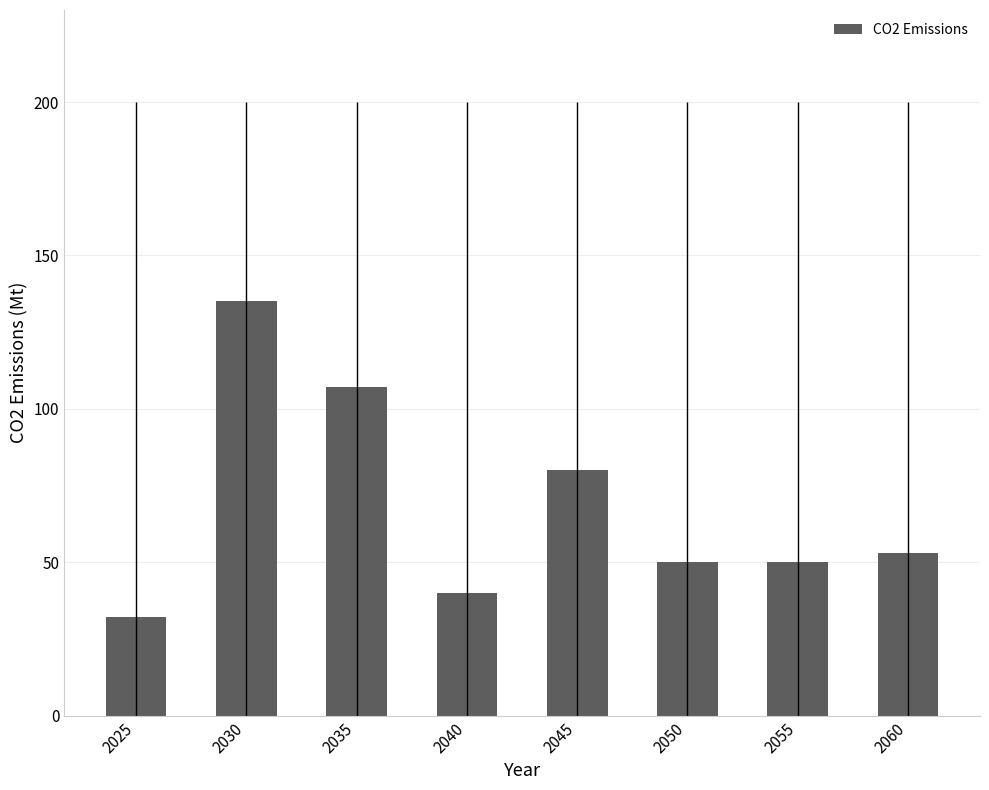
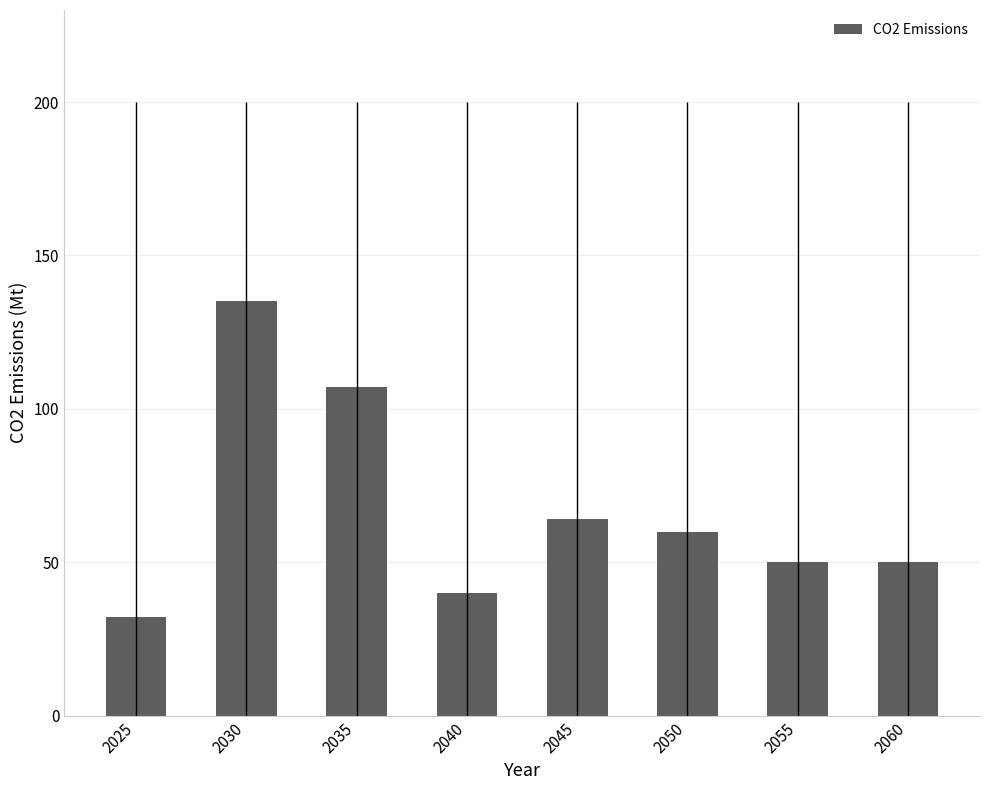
  {
    "2025": 32,
    "2030": 135,
    "2035": 107,
    "2040": 40,
-   "2045": 80,
-   "2050": 50,
+   "2045": 64,
+   "2050": 60,
    "2055": 50,
-   "2060": 53
+   "2060": 50
  }
